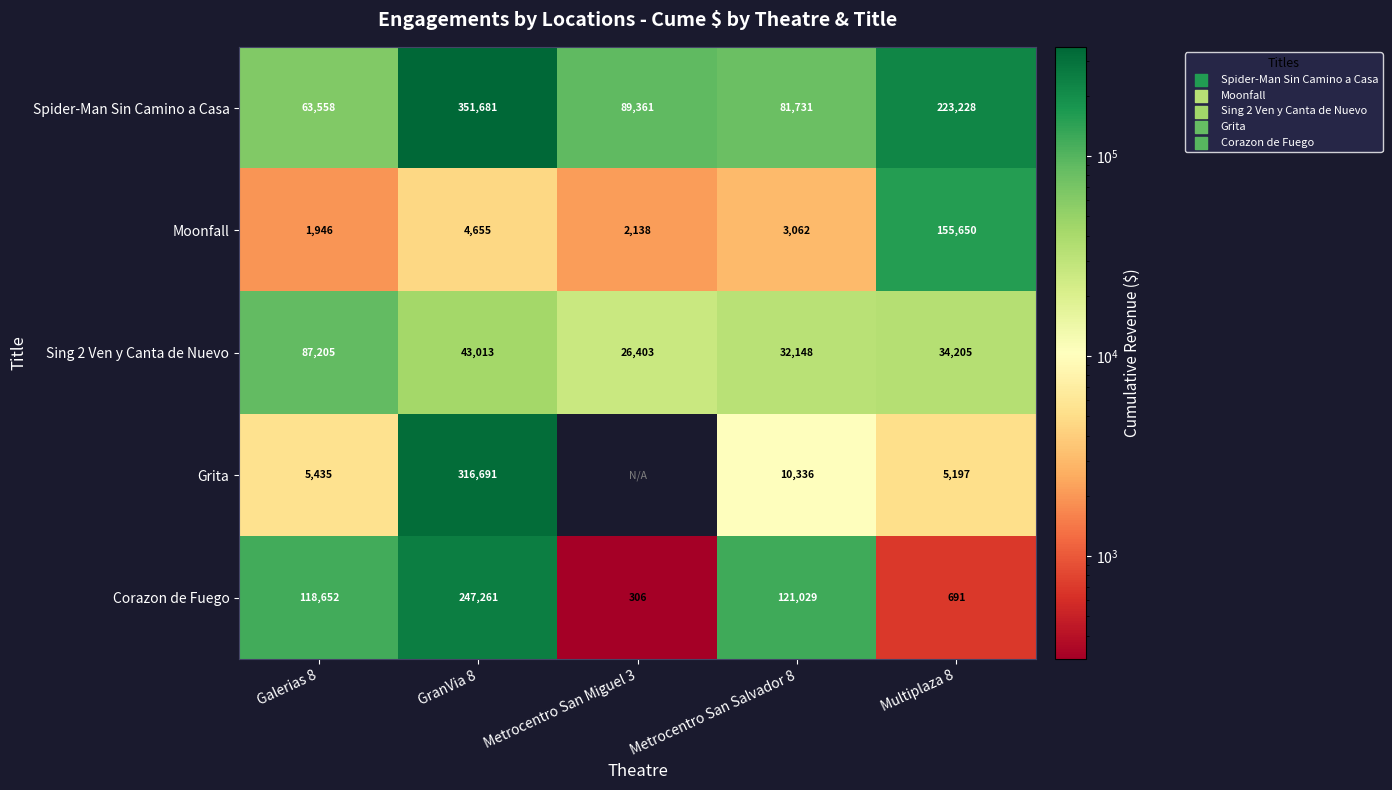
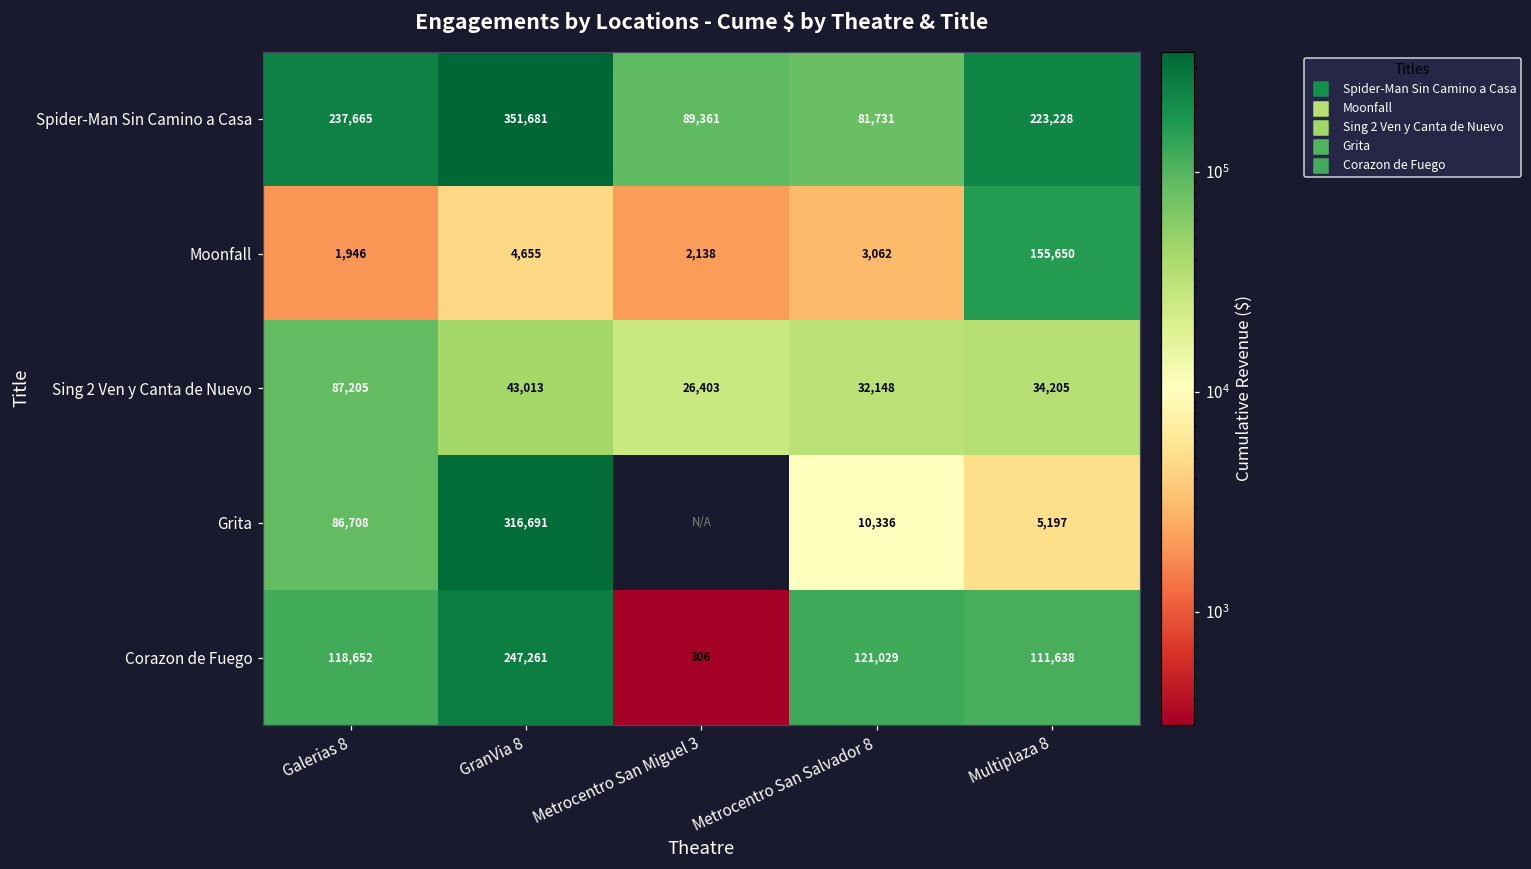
  {
    "Spider-Man Sin Camino a Casa": {
-     "Galerias 8": "63,558",
+     "Galerias 8": "237,665",
      "GranVia 8": "351,681",
      "Metrocentro San Miguel 3": "89,361",
      "Metrocentro San Salvador 8": "81,731",
      "Multiplaza 8": "223,228"
    },
    "Moonfall": {
      "Galerias 8": "1,946",
      "GranVia 8": "4,655",
      "Metrocentro San Miguel 3": "2,138",
      "Metrocentro San Salvador 8": "3,062",
      "Multiplaza 8": "155,650"
    },
    "Sing 2 Ven y Canta de Nuevo": {
      "Galerias 8": "87,205",
      "GranVia 8": "43,013",
      "Metrocentro San Miguel 3": "26,403",
      "Metrocentro San Salvador 8": "32,148",
      "Multiplaza 8": "34,205"
    },
    "Grita": {
-     "Galerias 8": "5,435",
+     "Galerias 8": "86,708",
      "GranVia 8": "316,691",
      "Metrocentro San Salvador 8": "10,336",
      "Multiplaza 8": "5,197"
    },
    "Corazon de Fuego": {
      "Galerias 8": "118,652",
      "GranVia 8": "247,261",
      "Metrocentro San Miguel 3": "306",
      "Metrocentro San Salvador 8": "121,029",
-     "Multiplaza 8": "691"
+     "Multiplaza 8": "111,638"
    }
  }
